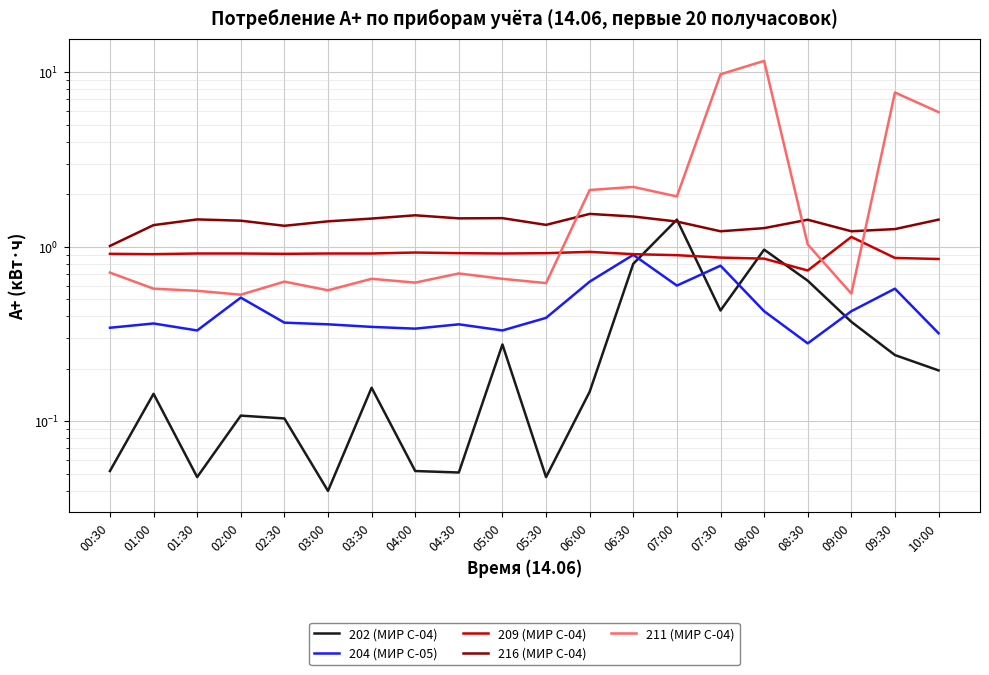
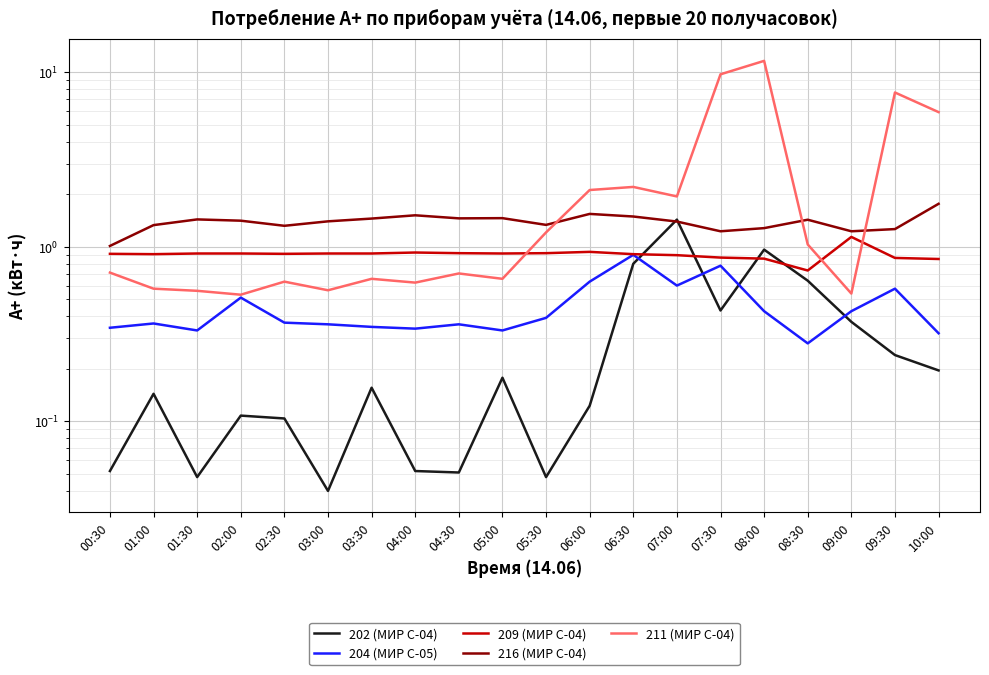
  {
    "202 (МИР С-04)": {
      "00:30": 0.052,
      "01:00": 0.14,
      "01:30": 0.048,
      "02:00": 0.11,
      "02:30": 0.10,
      "03:00": 0.04,
      "03:30": 0.16,
      "04:00": 0.052,
      "04:30": 0.05,
-     "05:00": 0.28,
+     "05:00": 0.18,
      "05:30": 0.048,
-     "06:00": 0.15,
+     "06:00": 0.12,
      "06:30": 0.8,
      "07:30": 0.43,
      "08:00": 1.0,
      "08:30": 0.64,
      "09:00": 0.37,
      "09:30": 0.24,
      "10:00": 0.20
    },
    "204 (МИР С-05)": {
      "00:30": 0.34,
      "01:00": 0.36,
      "01:30": 0.33,
      "02:00": 0.51,
      "02:30": 0.37,
      "03:00": 0.36,
      "03:30": 0.35,
      "04:00": 0.34,
      "04:30": 0.36,
      "05:00": 0.33,
      "05:30": 0.39,
      "06:00": 0.63,
      "07:00": 0.60,
      "07:30": 0.8,
      "08:00": 0.43,
      "08:30": 0.28,
      "09:00": 0.43,
      "09:30": 0.58,
      "10:00": 0.32
    },
    "209 (МИР С-04)": {
      "00:30": 0.9,
      "01:00": 0.9,
      "01:30": 0.9,
      "02:00": 0.9,
      "02:30": 0.9,
      "03:00": 0.9,
      "03:30": 0.9,
      "04:00": 0.9,
      "04:30": 0.9,
      "05:00": 0.9,
      "05:30": 0.9,
      "06:00": 0.9,
      "07:00": 0.9,
      "07:30": 0.9,
      "08:00": 0.9,
      "08:30": 0.73,
      "09:00": 1.1,
      "09:30": 0.9,
      "10:00": 0.9
    },
    "216 (МИР С-04)": {
      "00:30": 1.0,
      "01:00": 1.3,
      "01:30": 1.4,
      "02:00": 1.4,
      "02:30": 1.3,
      "03:00": 1.4,
      "03:30": 1.5,
      "04:00": 1.5,
      "04:30": 1.5,
      "05:00": 1.5,
      "05:30": 1.3,
      "06:00": 1.5,
      "06:30": 1.5,
      "07:30": 1.2,
      "08:00": 1.3,
      "08:30": 1.4,
      "09:00": 1.2,
      "09:30": 1.3,
-     "10:00": 1.4
+     "10:00": 1.8
    },
    "211 (МИР С-04)": {
      "00:30": 0.71,
      "01:00": 0.58,
      "01:30": 0.56,
      "02:00": 0.53,
      "02:30": 0.63,
      "03:00": 0.56,
      "03:30": 0.66,
      "04:00": 0.62,
      "04:30": 0.70,
      "05:00": 0.66,
-     "05:30": 0.62,
+     "05:30": 1.2,
      "06:00": 2.1,
      "06:30": 2.2,
      "07:00": 1.9,
      "07:30": 10,
      "08:00": 12,
      "08:30": 1.0,
      "09:00": 0.54,
      "09:30": 8,
      "10:00": 5.9
    }
  }
